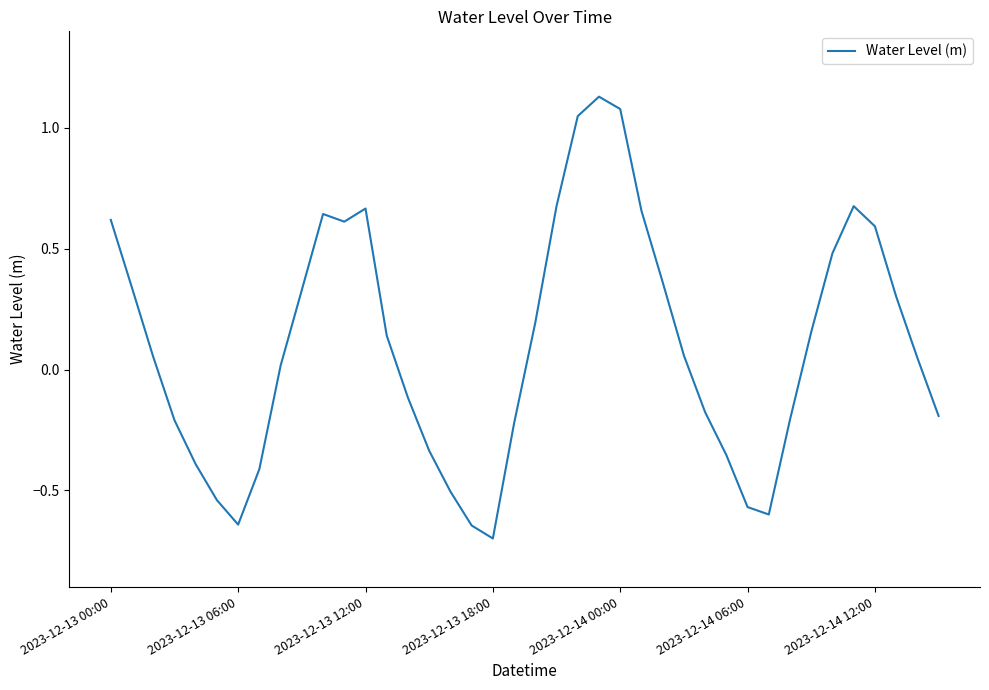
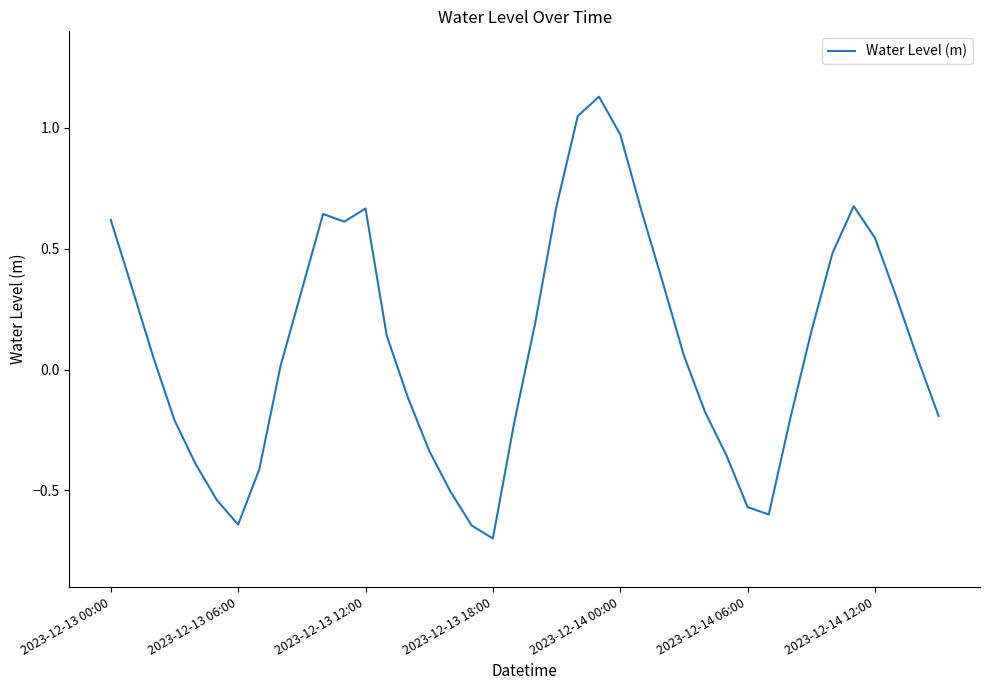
  {
    "2023-12-13 00:00": 0.62,
    "2023-12-13 06:00": -0.64,
    "2023-12-13 12:00": 0.67,
    "2023-12-13 18:00": -0.70,
-   "2023-12-14 00:00": 1.08,
+   "2023-12-14 00:00": 0.97,
    "2023-12-14 06:00": -0.57,
-   "2023-12-14 12:00": 0.59
+   "2023-12-14 12:00": 0.55
  }
